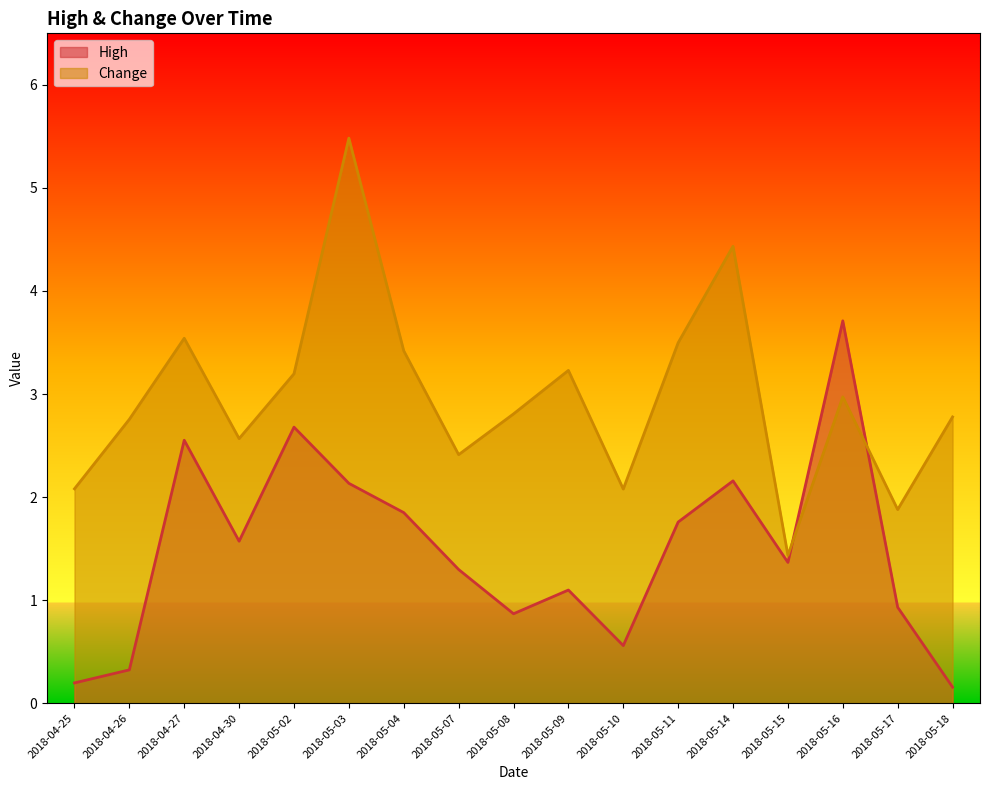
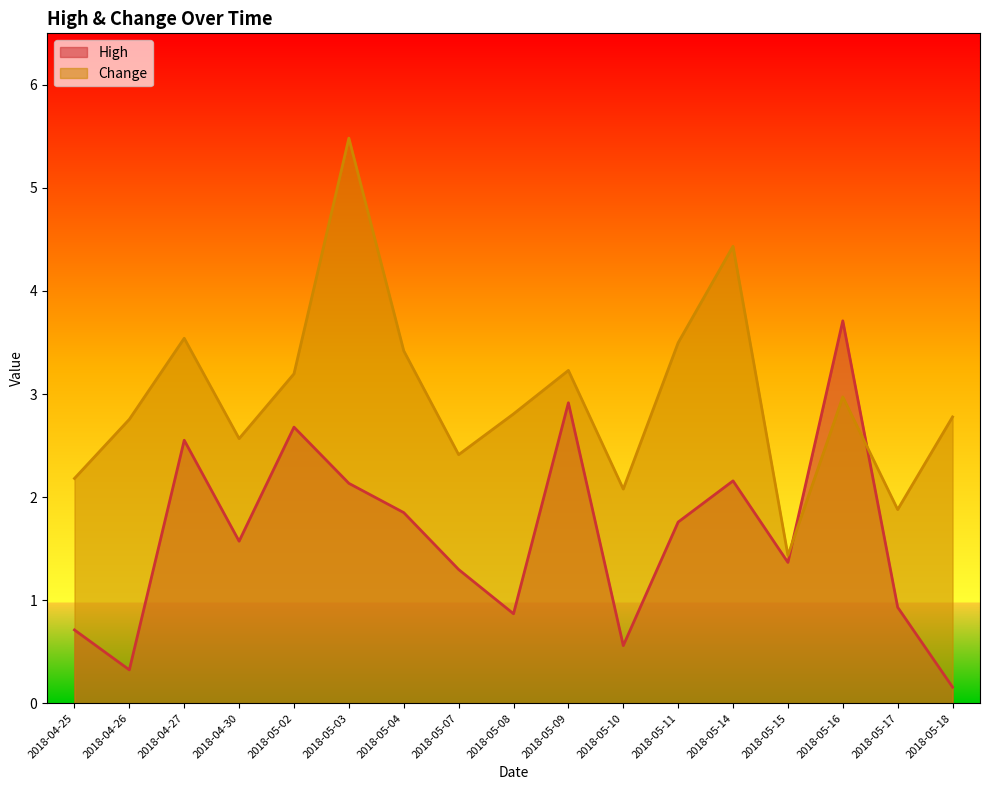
  {
    "High": {
-     "2018-04-25": 0.20,
+     "2018-04-25": 0.71,
      "2018-04-26": 0.32,
      "2018-04-27": 2.55,
      "2018-04-30": 1.57,
      "2018-05-02": 2.68,
      "2018-05-03": 2.13,
      "2018-05-04": 1.85,
      "2018-05-07": 1.30,
      "2018-05-08": 0.87,
-     "2018-05-09": 1.10,
+     "2018-05-09": 2.91,
      "2018-05-10": 0.56,
      "2018-05-11": 1.76,
      "2018-05-14": 2.16,
      "2018-05-15": 1.37,
      "2018-05-16": 3.71,
      "2018-05-17": 0.93,
      "2018-05-18": 0.16
    },
    "Change": {
-     "2018-04-25": 2.08,
+     "2018-04-25": 2.18,
      "2018-04-26": 2.75,
      "2018-04-27": 3.54,
      "2018-04-30": 2.57,
      "2018-05-02": 3.20,
      "2018-05-03": 5.48,
      "2018-05-04": 3.42,
      "2018-05-07": 2.41,
      "2018-05-08": 2.81,
      "2018-05-09": 3.23,
      "2018-05-10": 2.08,
      "2018-05-11": 3.50,
      "2018-05-14": 4.43,
      "2018-05-15": 1.43,
      "2018-05-16": 2.97,
      "2018-05-17": 1.88,
      "2018-05-18": 2.78
    }
  }
